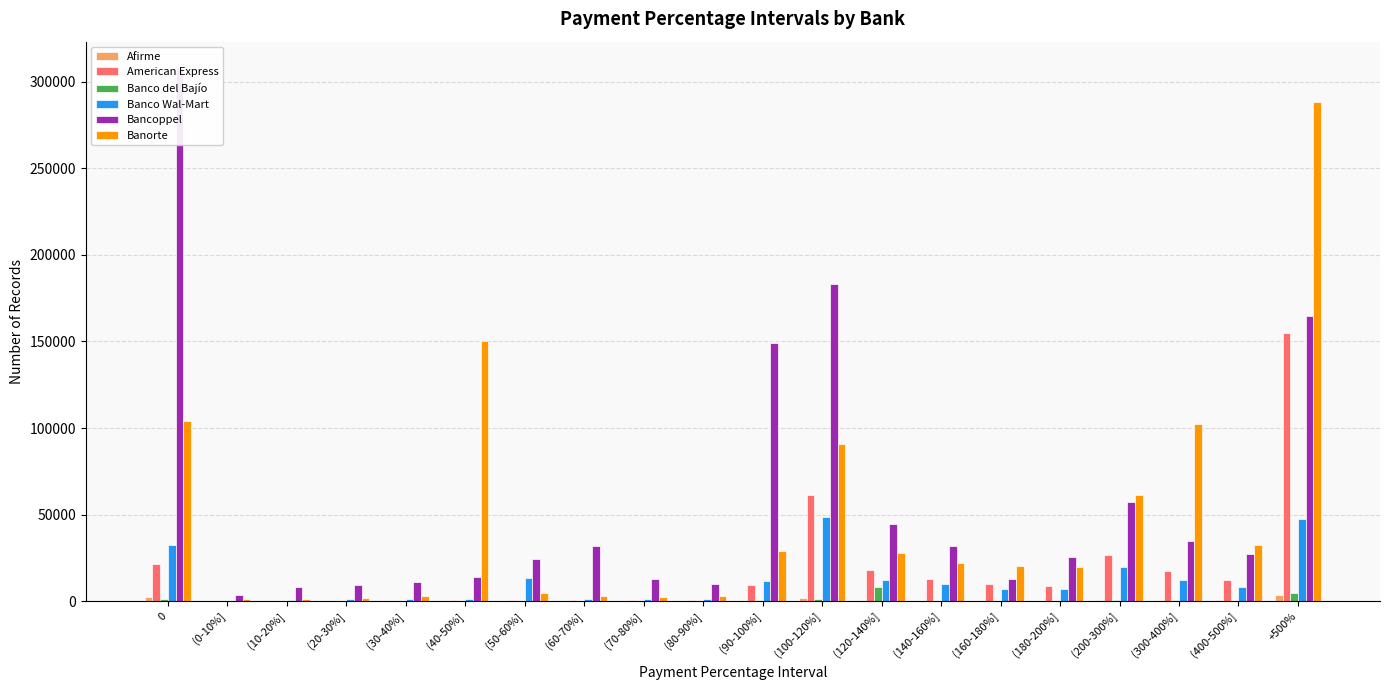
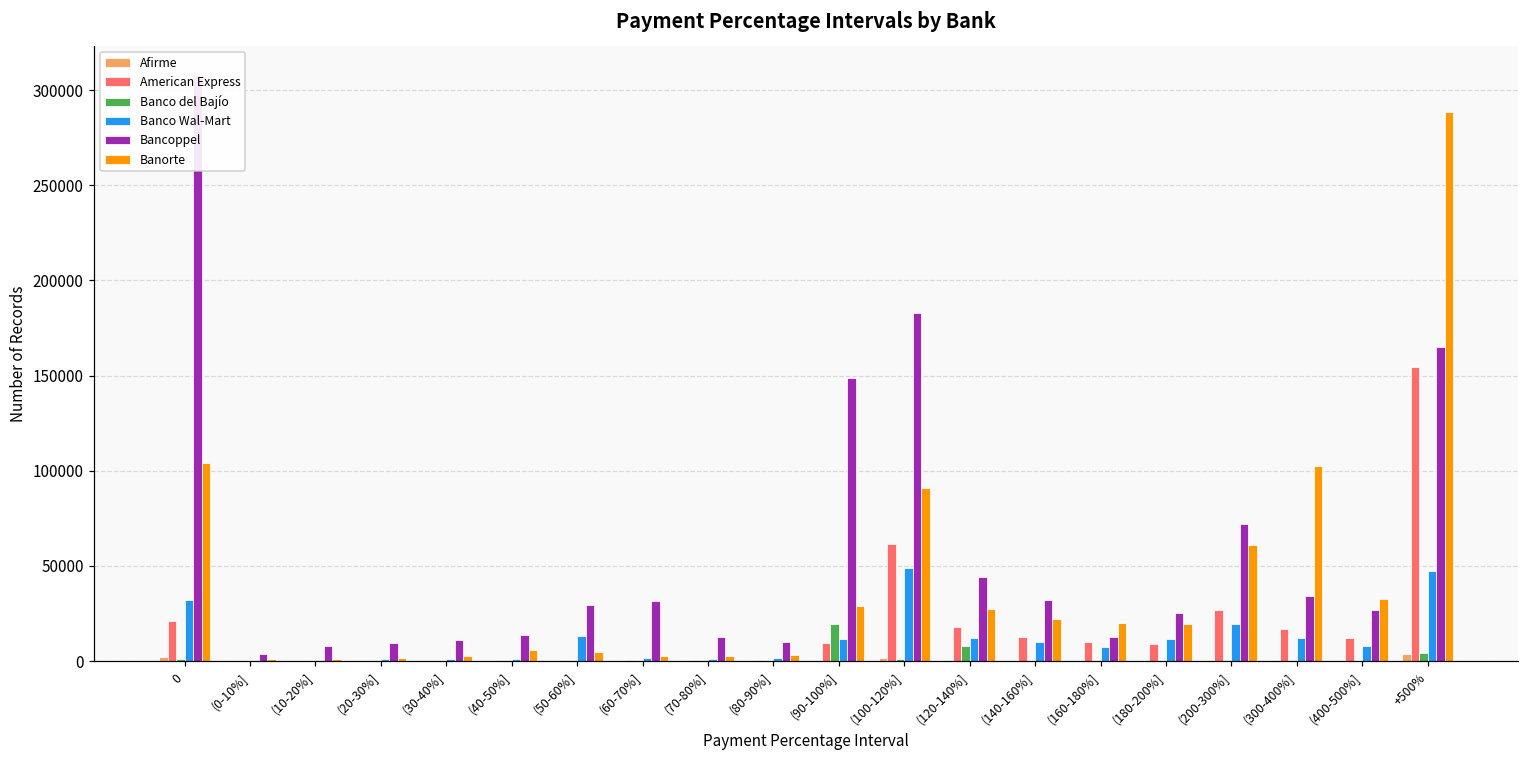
  {
    "Banco del Bajío": {
-     "(90-100%]": 0,
+     "(90-100%]": 20000,
      "(120-140%]": 8000,
      "+500%": 4000
    },
    "Banco Wal-Mart": {
      "0": 32000,
      "(50-60%]": 13000,
      "(60-70%]": 1000,
      "(80-90%]": 1000,
      "(90-100%]": 12000,
      "(100-120%]": 49000,
      "(120-140%]": 12000,
      "(140-160%]": 10000,
      "(160-180%]": 7000,
-     "(180-200%]": 7000,
+     "(180-200%]": 12000,
      "(200-300%]": 20000,
      "(300-400%]": 12000,
      "(400-500%]": 8000,
      "+500%": 48000
    },
    "Bancoppel": {
      "(0-10%]": 4000,
      "(10-20%]": 8000,
      "(20-30%]": 9000,
      "(30-40%]": 11000,
      "(40-50%]": 14000,
-     "(50-60%]": 24000,
+     "(50-60%]": 30000,
      "(60-70%]": 32000,
      "(70-80%]": 13000,
      "(80-90%]": 10000,
      "(90-100%]": 149000,
      "(100-120%]": 183000,
      "(120-140%]": 44000,
      "(140-160%]": 32000,
      "(160-180%]": 13000,
      "(180-200%]": 26000,
-     "(200-300%]": 57000,
+     "(200-300%]": 72000,
      "(300-400%]": 34000,
      "(400-500%]": 27000,
      "+500%": 165000
    },
    "Banorte": {
      "0": 104000,
      "(20-30%]": 2000,
      "(30-40%]": 3000,
-     "(40-50%]": 150000,
+     "(40-50%]": 6000,
      "(50-60%]": 5000,
      "(60-70%]": 3000,
      "(70-80%]": 2000,
      "(80-90%]": 3000,
      "(90-100%]": 29000,
      "(100-120%]": 91000,
      "(120-140%]": 28000,
      "(140-160%]": 22000,
      "(160-180%]": 20000,
      "(180-200%]": 20000,
      "(200-300%]": 61000,
      "(300-400%]": 102000,
      "(400-500%]": 33000,
      "+500%": 288000
    }
  }
